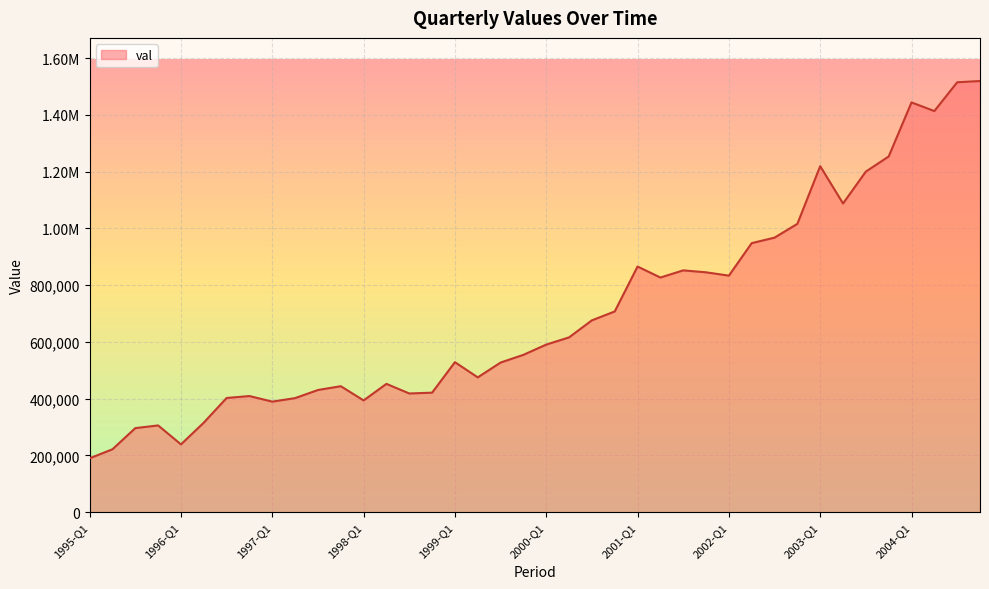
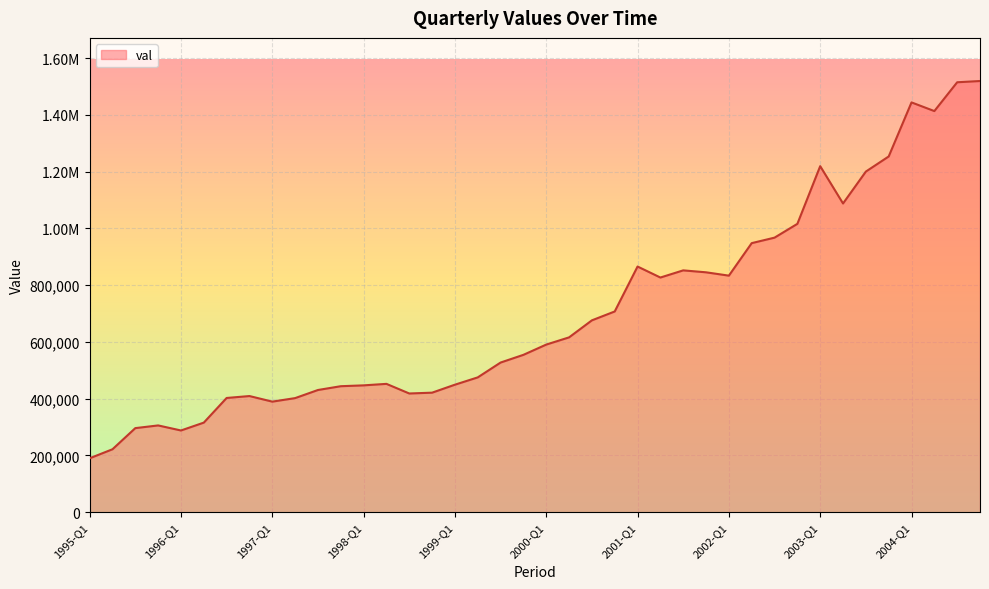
  {
    "1995-Q1": "190,000",
-   "1996-Q1": "240,000",
+   "1996-Q1": "290,000",
    "1997-Q1": "390,000",
-   "1998-Q1": "390,000",
-   "1999-Q1": "530,000",
+   "1998-Q1": "450,000",
+   "1999-Q1": "450,000",
    "2000-Q1": "590,000",
    "2001-Q1": "870,000",
    "2002-Q1": "830,000",
    "2003-Q1": "1,220,000",
    "2004-Q1": "1,440,000"
  }
